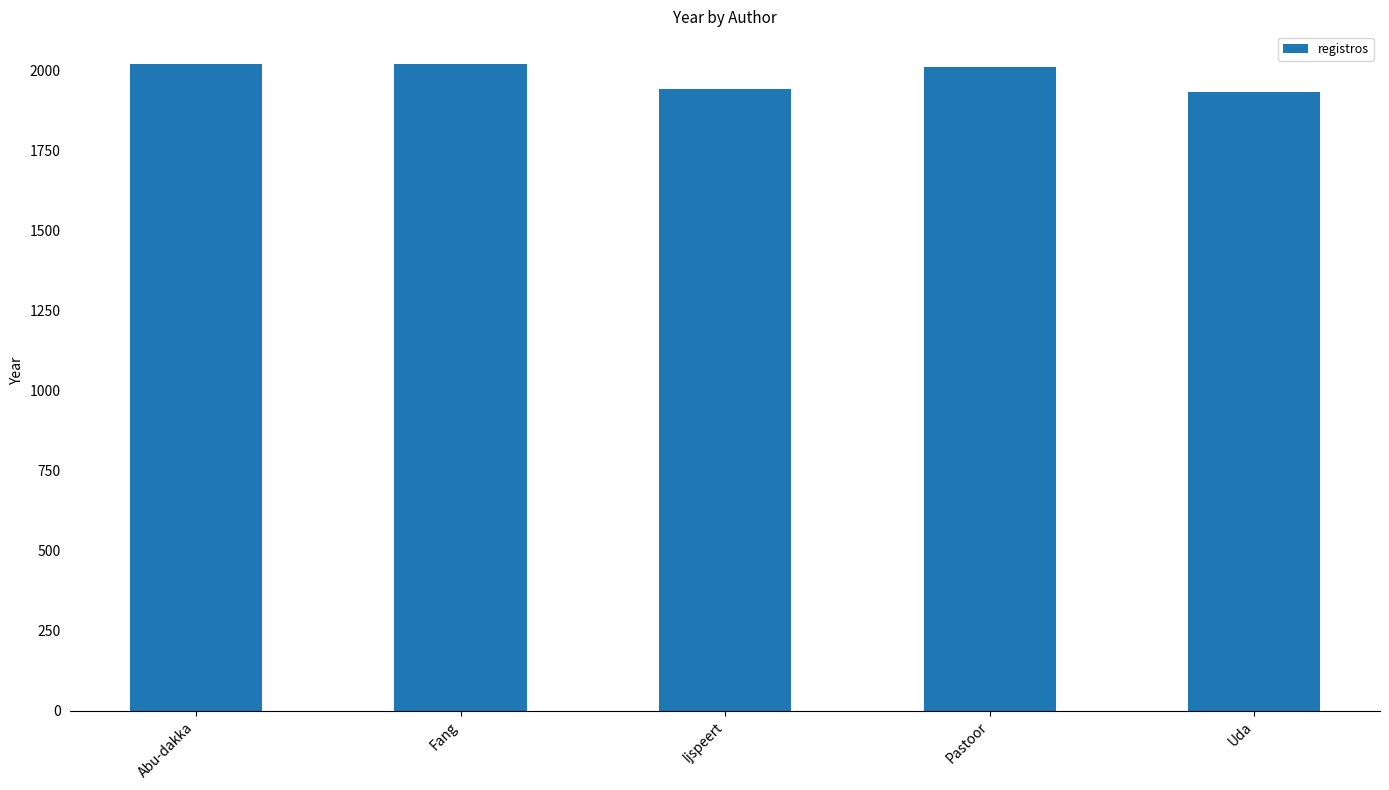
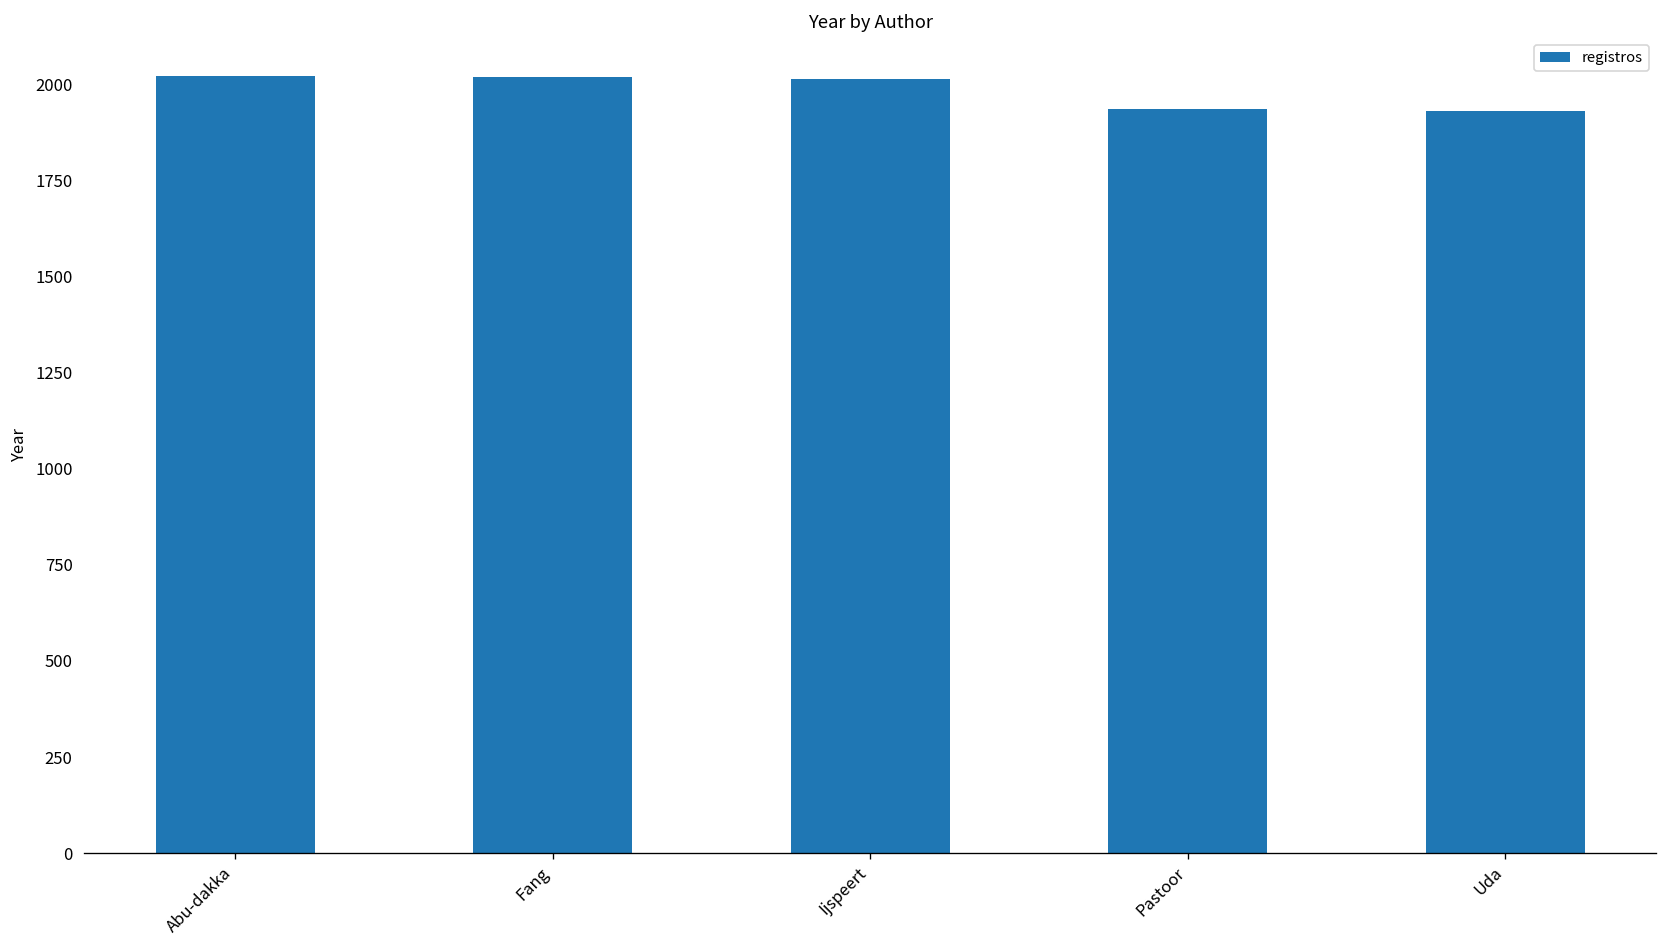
  {
    "Abu-dakka": 2020,
    "Fang": 2020,
-   "Ijspeert": 1940,
-   "Pastoor": 2010,
+   "Ijspeert": 2010,
+   "Pastoor": 1940,
    "Uda": 1930
  }
